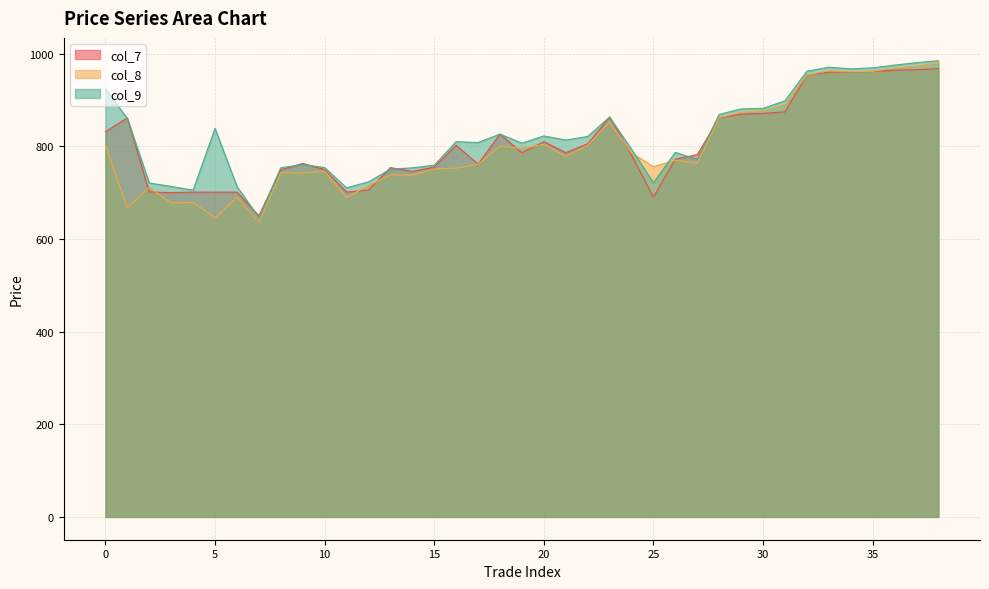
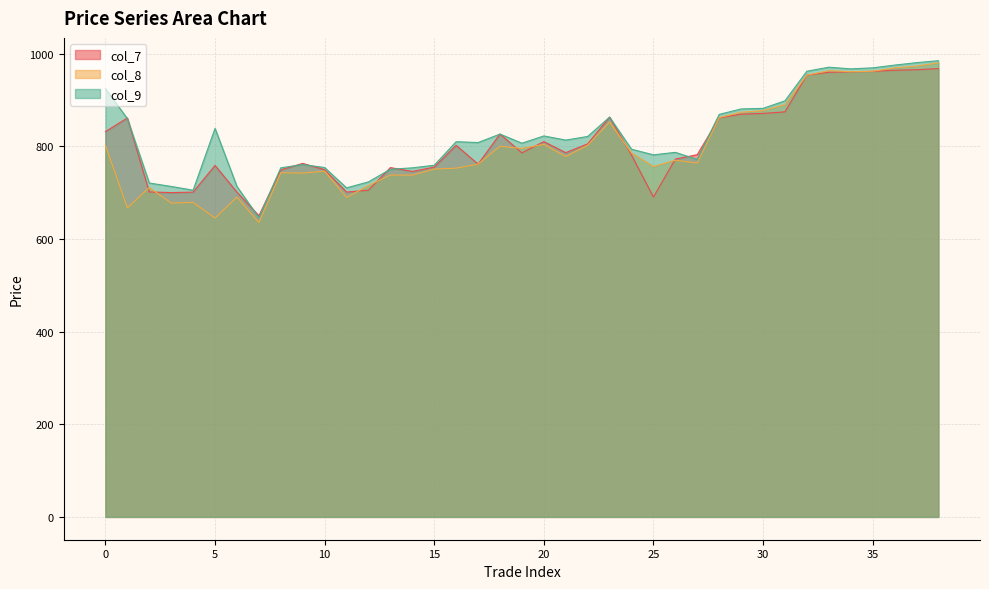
  {
    "col_7": {
      "0": 830,
-     "5": 700,
+     "5": 760,
      "20": 810,
      "25": 690,
      "30": 870
    },
    "col_8": {
      "0": 800,
      "5": 650,
      "20": 800,
      "25": 760
    },
    "col_9": {
      "5": 840,
      "20": 820,
-     "25": 720,
+     "25": 780,
      "35": 970
    }
  }
